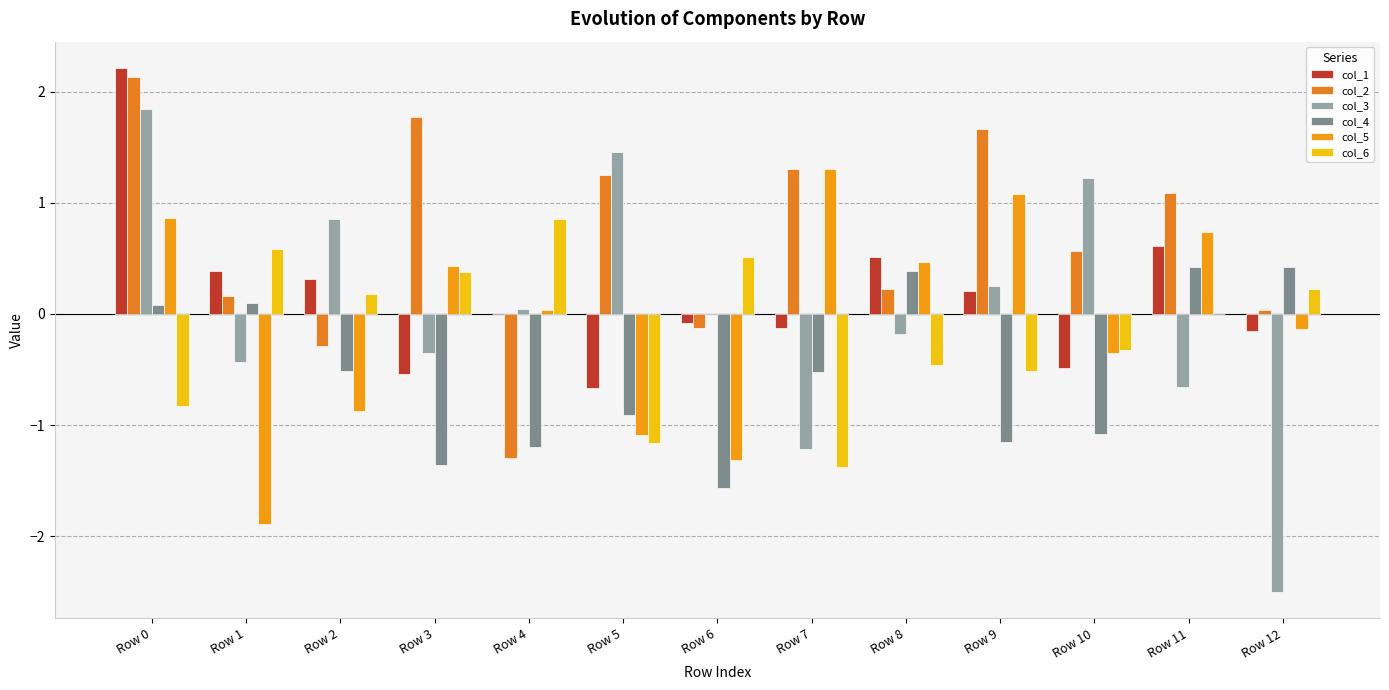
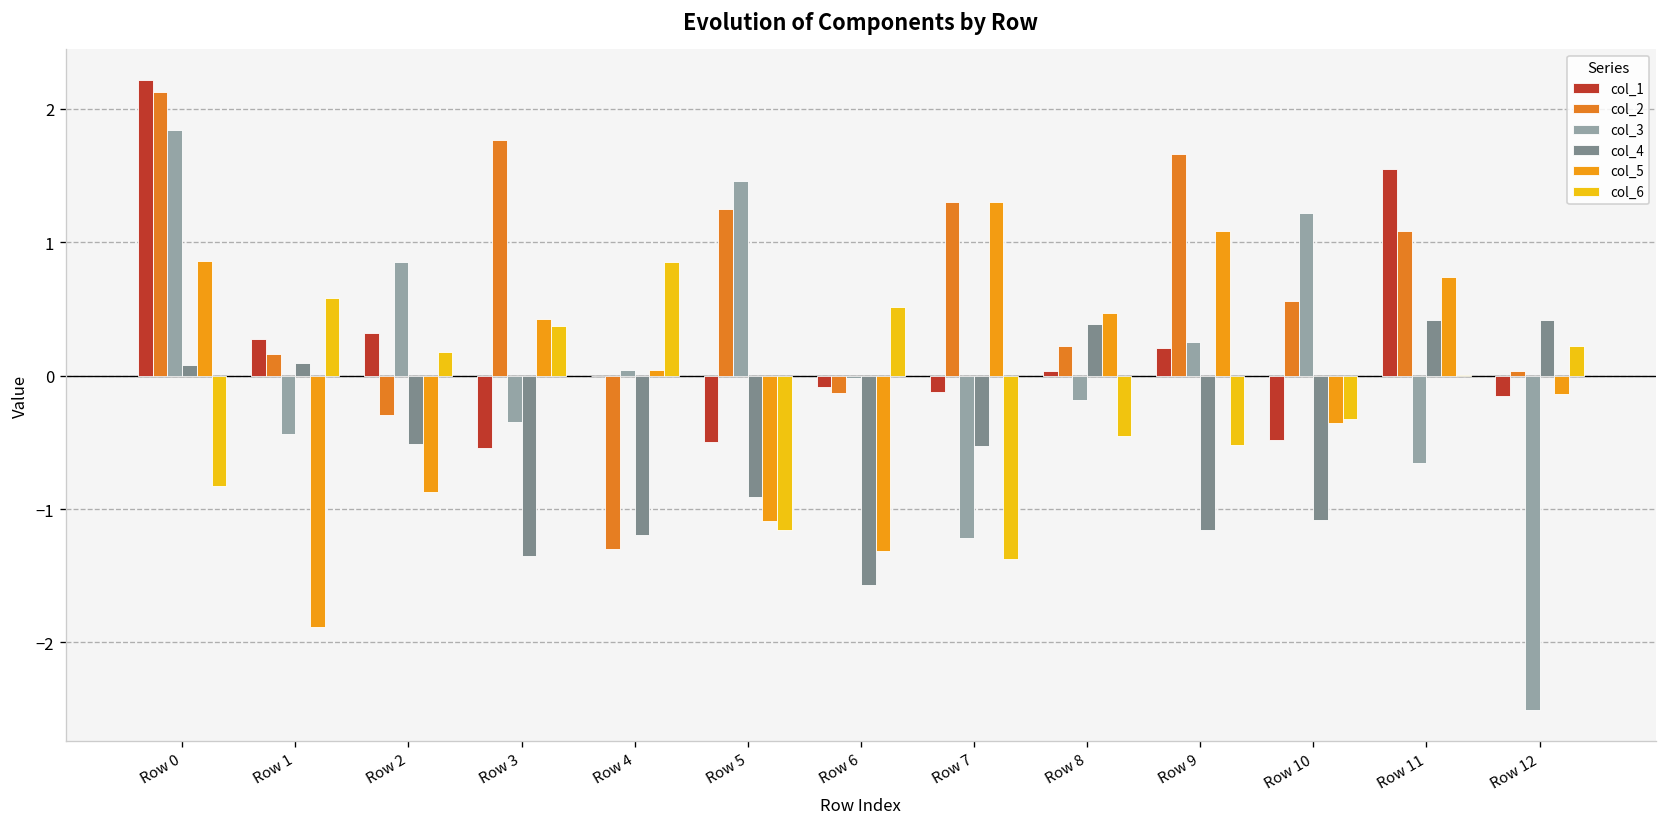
  {
    "col_1": {
      "Row 0": 2.21,
-     "Row 1": 0.39,
+     "Row 1": 0.28,
      "Row 2": 0.32,
      "Row 3": -0.54,
-     "Row 5": -0.67,
+     "Row 5": -0.50,
      "Row 6": -0.09,
      "Row 7": -0.12,
-     "Row 8": 0.51,
+     "Row 8": 0.04,
      "Row 9": 0.21,
      "Row 10": -0.48,
-     "Row 11": 0.61,
+     "Row 11": 1.55,
      "Row 12": -0.15
    }
  }
